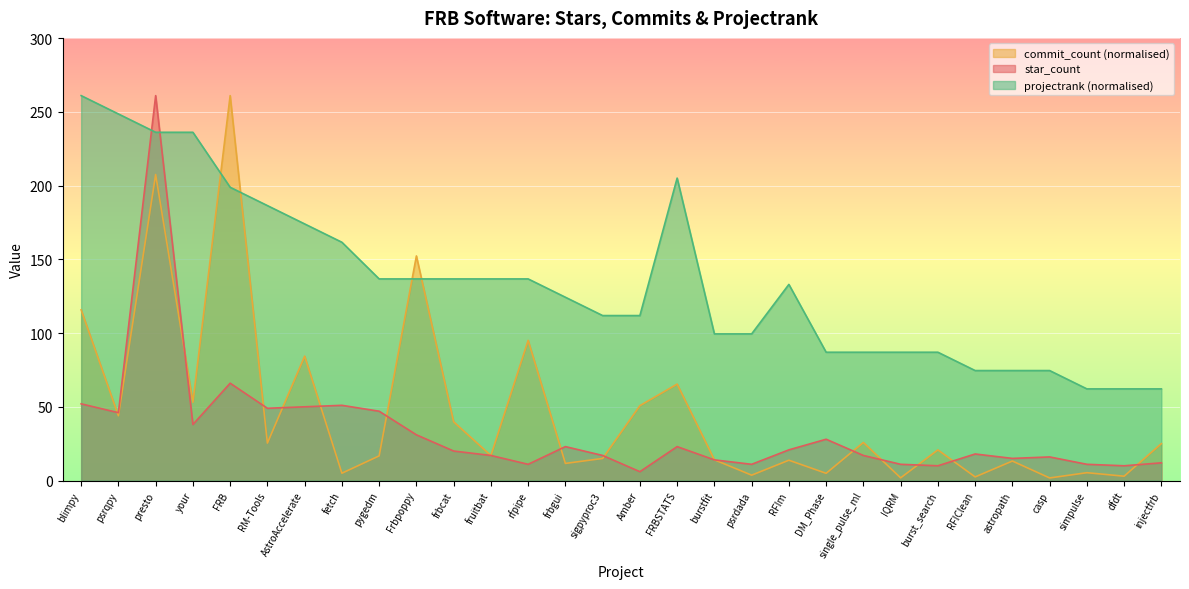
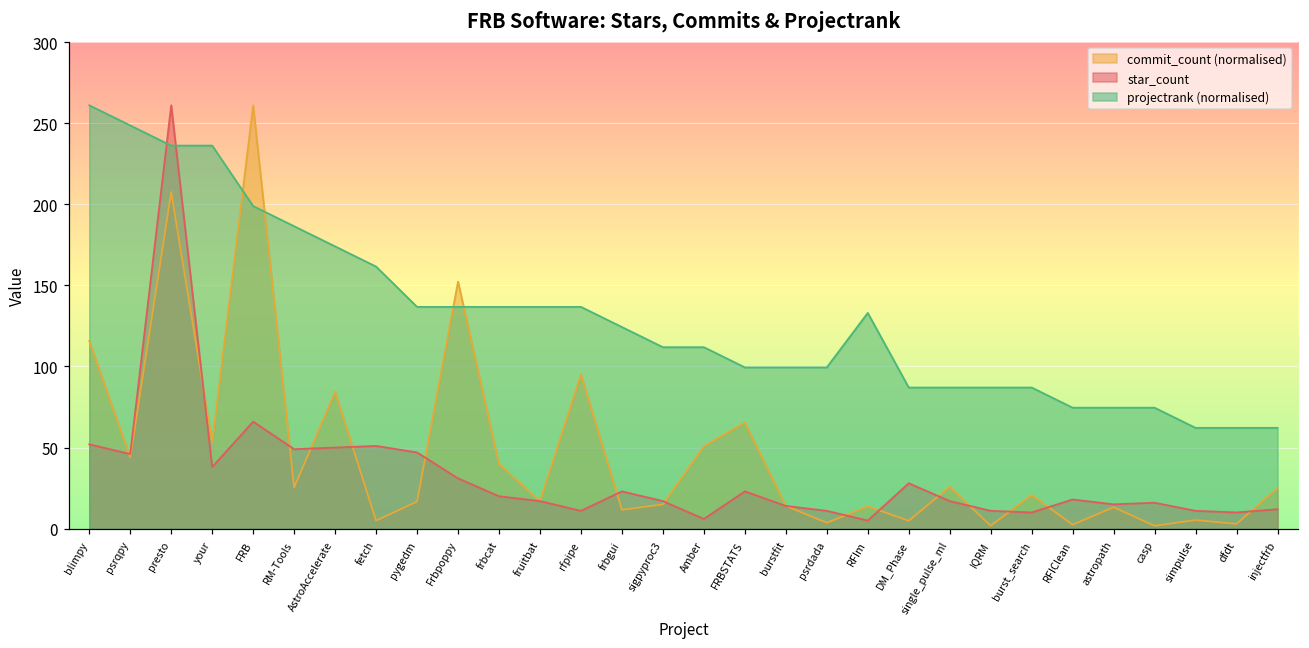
  {
    "commit_count (normalised)": {
      "blimpy": 116,
      "psrqpy": 44,
      "presto": 207,
      "your": 53,
      "FRB": 261,
      "RM-Tools": 25,
      "AstroAccelerate": 84,
      "fetch": 5,
      "pygedm": 17,
      "Frbpoppy": 152,
      "frbcat": 40,
      "rfpipe": 95,
      "frbgui": 12,
      "sigpyproc3": 15,
      "Amber": 51,
      "FRBSTATS": 65,
      "psrdada": 4,
      "RFIm": 14,
      "DM_Phase": 5,
      "single_pulse_ml": 26,
      "IQRM": 2,
      "burst_search": 21,
      "RFIClean": 2,
      "astropath": 13,
      "casp": 2,
      "simpulse": 5,
      "dfdt": 3,
      "injectfrb": 25
    },
    "star_count": {
      "blimpy": 52,
      "psrqpy": 46,
      "presto": 261,
      "your": 38,
      "FRB": 66,
      "RM-Tools": 49,
      "AstroAccelerate": 50,
      "fetch": 51,
      "pygedm": 47,
      "Frbpoppy": 31,
      "frbcat": 20,
      "rfpipe": 11,
      "frbgui": 23,
      "sigpyproc3": 17,
      "Amber": 6,
      "FRBSTATS": 23,
      "psrdada": 11,
-     "RFIm": 21,
+     "RFIm": 5,
      "DM_Phase": 28,
      "single_pulse_ml": 17,
      "IQRM": 11,
      "burst_search": 10,
      "RFIClean": 18,
      "astropath": 15,
      "casp": 16,
      "simpulse": 11,
      "dfdt": 10,
      "injectfrb": 12
    },
    "projectrank (normalised)": {
      "blimpy": 261,
      "psrqpy": 249,
      "presto": 236,
      "your": 236,
      "FRB": 199,
      "RM-Tools": 186,
      "AstroAccelerate": 174,
      "fetch": 162,
      "pygedm": 137,
      "Frbpoppy": 137,
      "frbcat": 137,
      "fruitbat": 137,
      "rfpipe": 137,
      "frbgui": 124,
      "sigpyproc3": 112,
      "Amber": 112,
-     "FRBSTATS": 205,
+     "FRBSTATS": 99,
      "burstfit": 99,
      "psrdada": 99,
      "RFIm": 133,
      "DM_Phase": 87,
      "single_pulse_ml": 87,
      "IQRM": 87,
      "burst_search": 87,
      "RFIClean": 75,
      "astropath": 75,
      "casp": 75,
      "simpulse": 62,
      "dfdt": 62,
      "injectfrb": 62
    }
  }
